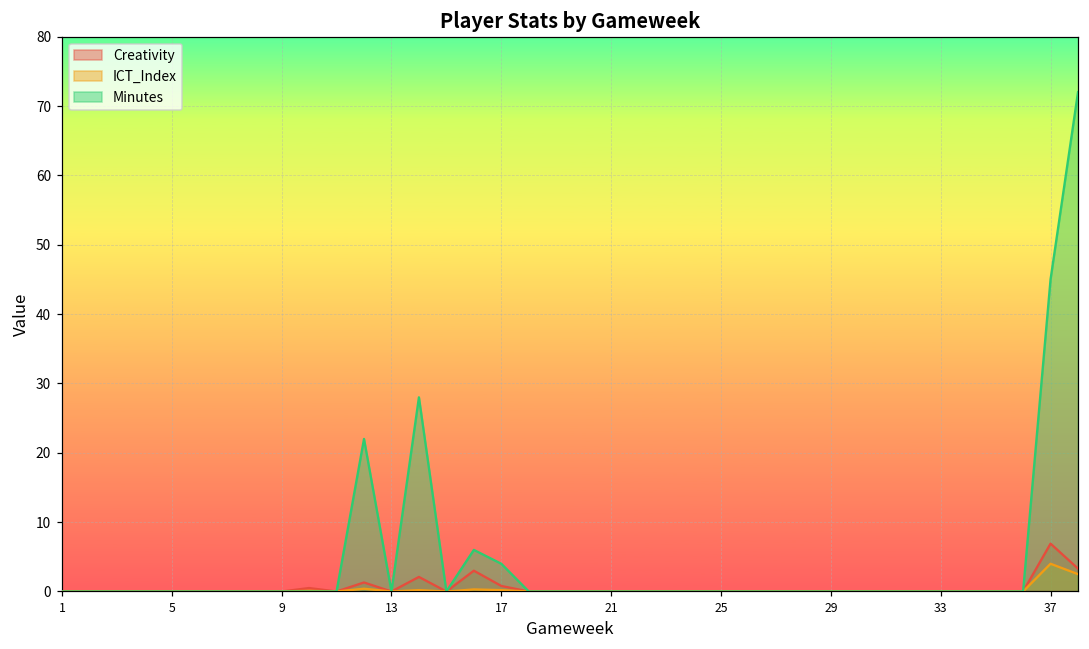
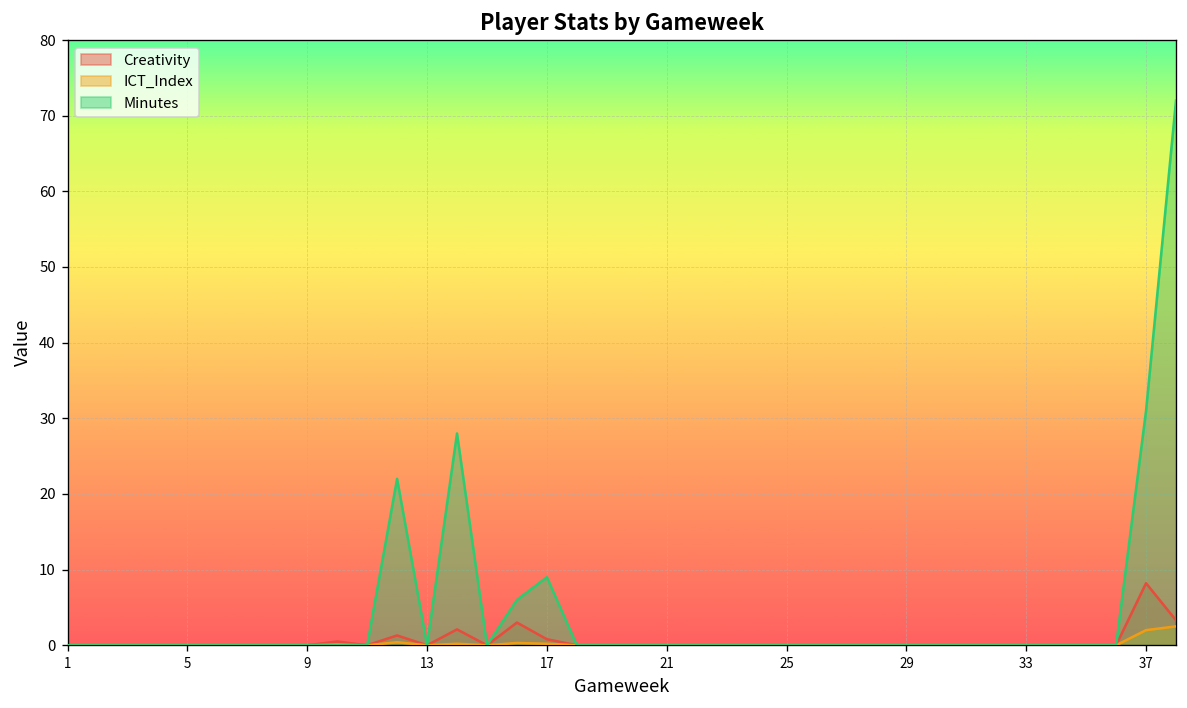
  {
    "Creativity": {
      "17": 1,
-     "37": 7
+     "37": 8
    },
    "ICT_Index": {
      "17": 0,
-     "37": 4
+     "37": 2
    },
    "Minutes": {
-     "17": 4,
-     "37": 45
+     "17": 9,
+     "37": 31
    }
  }
